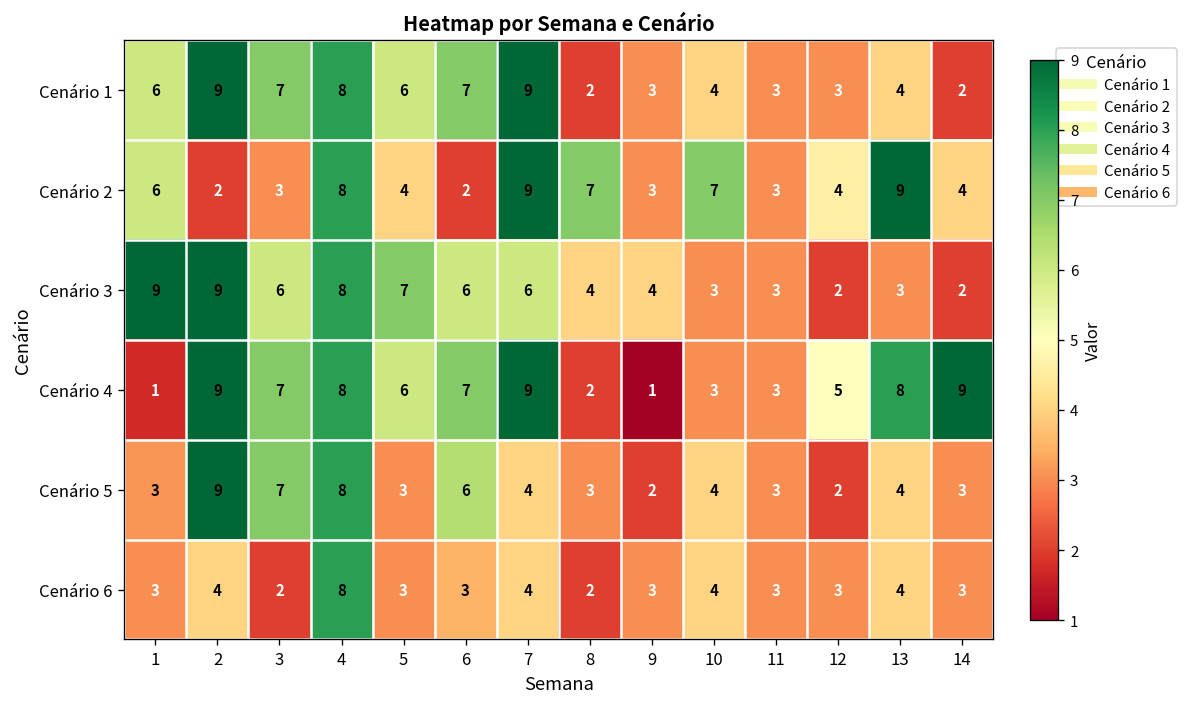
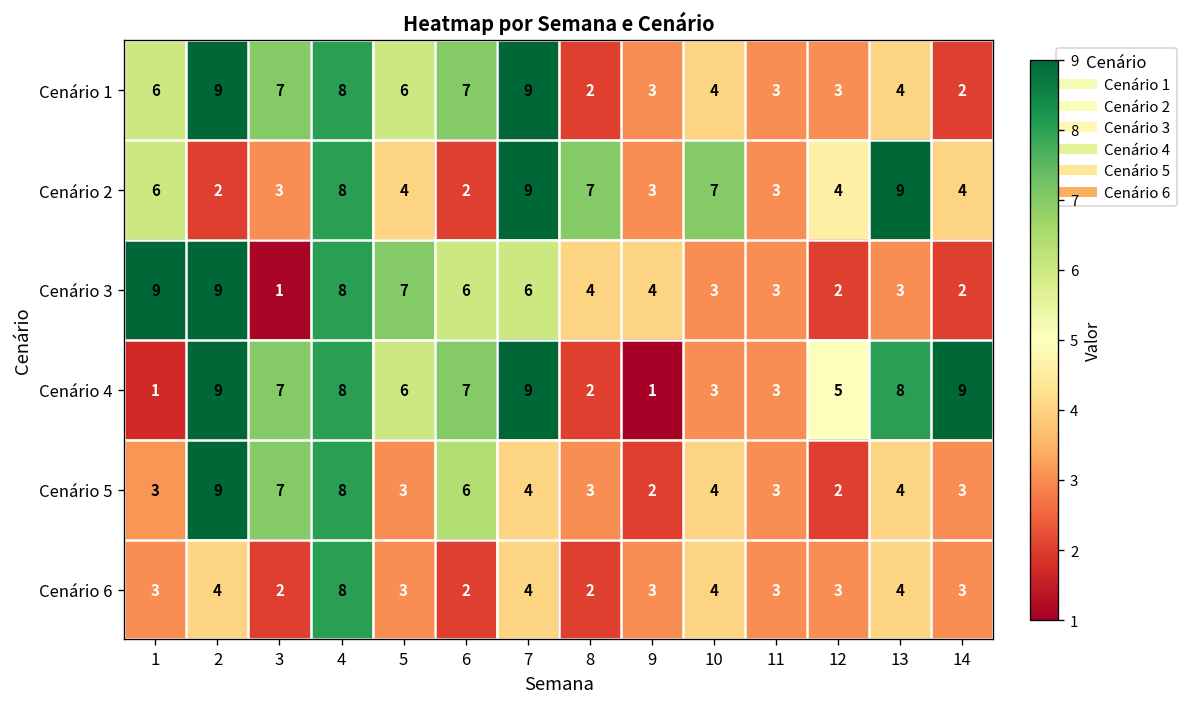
  {
    "Cenário 1": {
      "1": 6,
      "2": 9,
      "3": 7,
      "4": 8,
      "5": 6,
      "6": 7,
      "7": 9,
      "8": 2,
      "9": 3,
      "10": 4,
      "11": 3,
      "12": 3,
      "13": 4,
      "14": 2
    },
    "Cenário 2": {
      "1": 6,
      "2": 2,
      "3": 3,
      "4": 8,
      "5": 4,
      "6": 2,
      "7": 9,
      "8": 7,
      "9": 3,
      "10": 7,
      "11": 3,
      "12": 4,
      "13": 9,
      "14": 4
    },
    "Cenário 3": {
      "1": 9,
      "2": 9,
-     "3": 6,
+     "3": 1,
      "4": 8,
      "5": 7,
      "6": 6,
      "7": 6,
      "8": 4,
      "9": 4,
      "10": 3,
      "11": 3,
      "12": 2,
      "13": 3,
      "14": 2
    },
    "Cenário 4": {
      "1": 1,
      "2": 9,
      "3": 7,
      "4": 8,
      "5": 6,
      "6": 7,
      "7": 9,
      "8": 2,
      "9": 1,
      "10": 3,
      "11": 3,
      "12": 5,
      "13": 8,
      "14": 9
    },
    "Cenário 5": {
      "1": 3,
      "2": 9,
      "3": 7,
      "4": 8,
      "5": 3,
      "6": 6,
      "7": 4,
      "8": 3,
      "9": 2,
      "10": 4,
      "11": 3,
      "12": 2,
      "13": 4,
      "14": 3
    },
    "Cenário 6": {
      "1": 3,
      "2": 4,
      "3": 2,
      "4": 8,
      "5": 3,
-     "6": 3,
+     "6": 2,
      "7": 4,
      "8": 2,
      "9": 3,
      "10": 4,
      "11": 3,
      "12": 3,
      "13": 4,
      "14": 3
    }
  }
